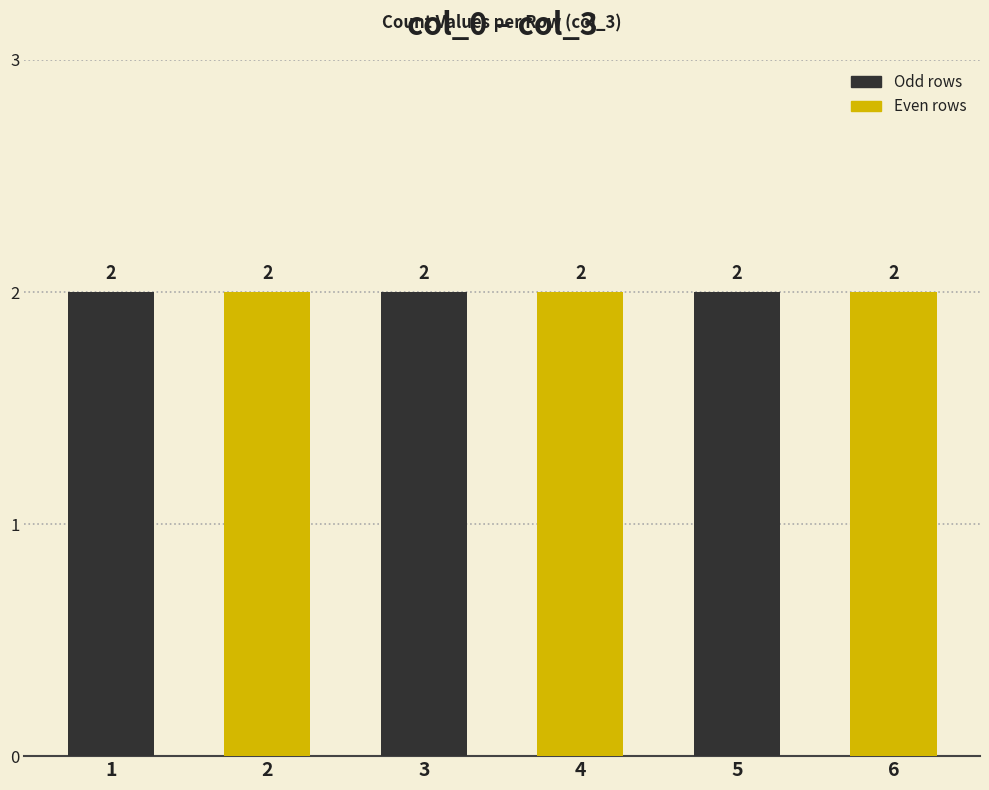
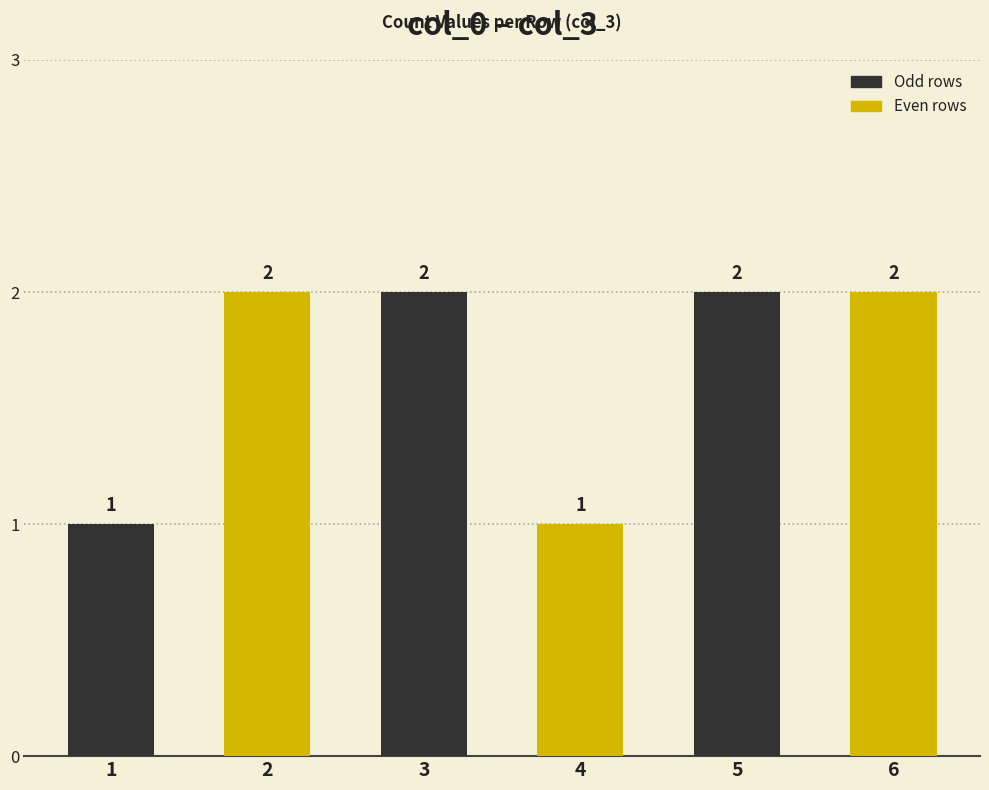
  {
-   "1": 2,
+   "1": 1,
    "2": 2,
    "3": 2,
-   "4": 2,
+   "4": 1,
    "5": 2,
    "6": 2
  }
